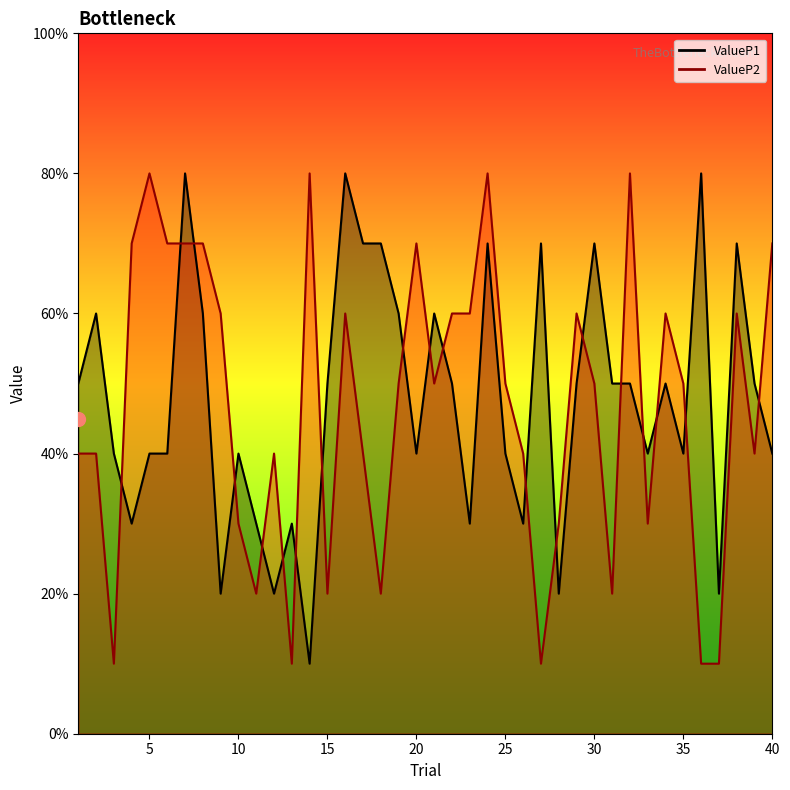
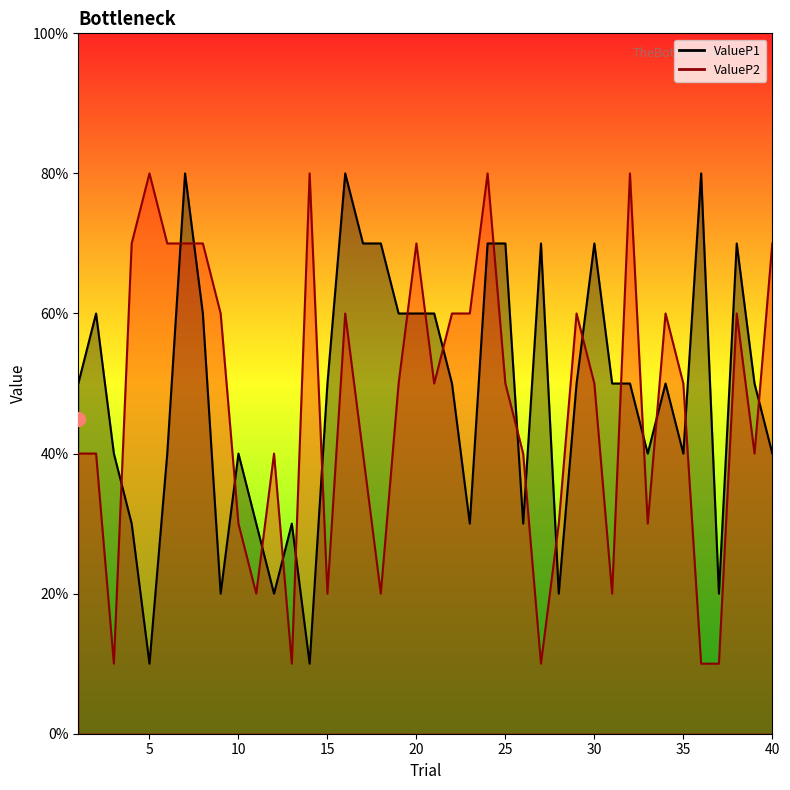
  {
    "ValueP1": {
-     "5": "40%",
+     "5": "10%",
      "10": "40%",
      "15": "50%",
-     "20": "40%",
-     "25": "40%",
+     "20": "60%",
+     "25": "70%",
      "30": "70%",
      "35": "40%",
      "40": "40%"
    }
  }
